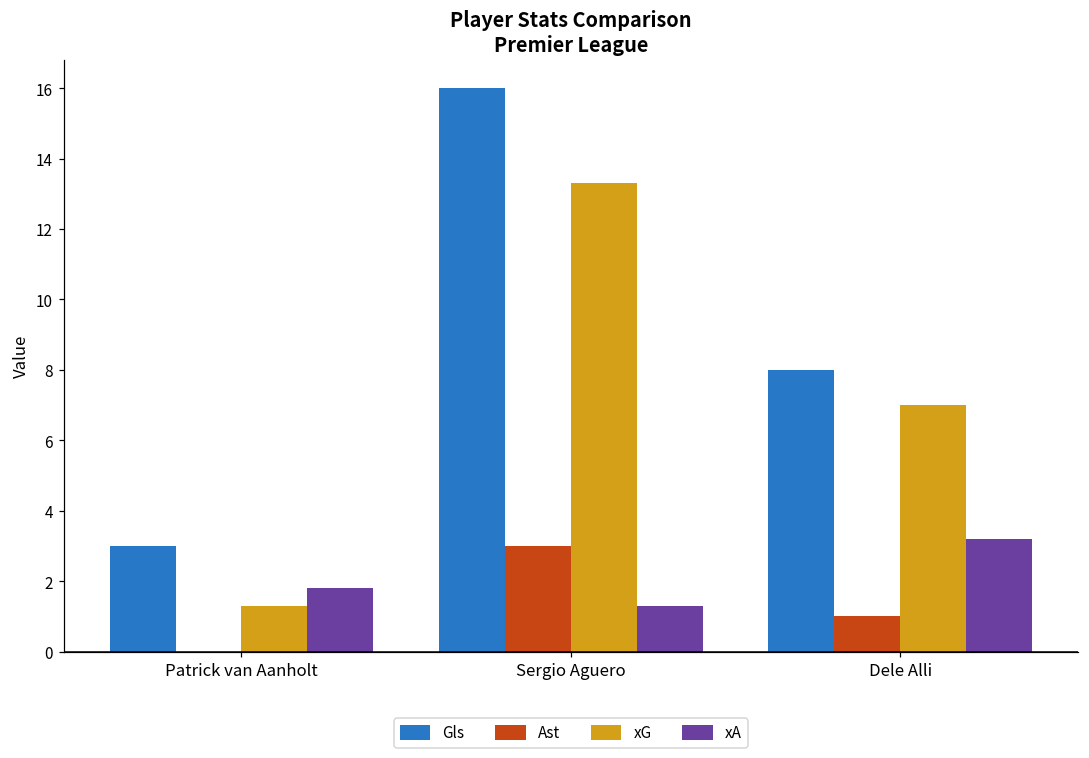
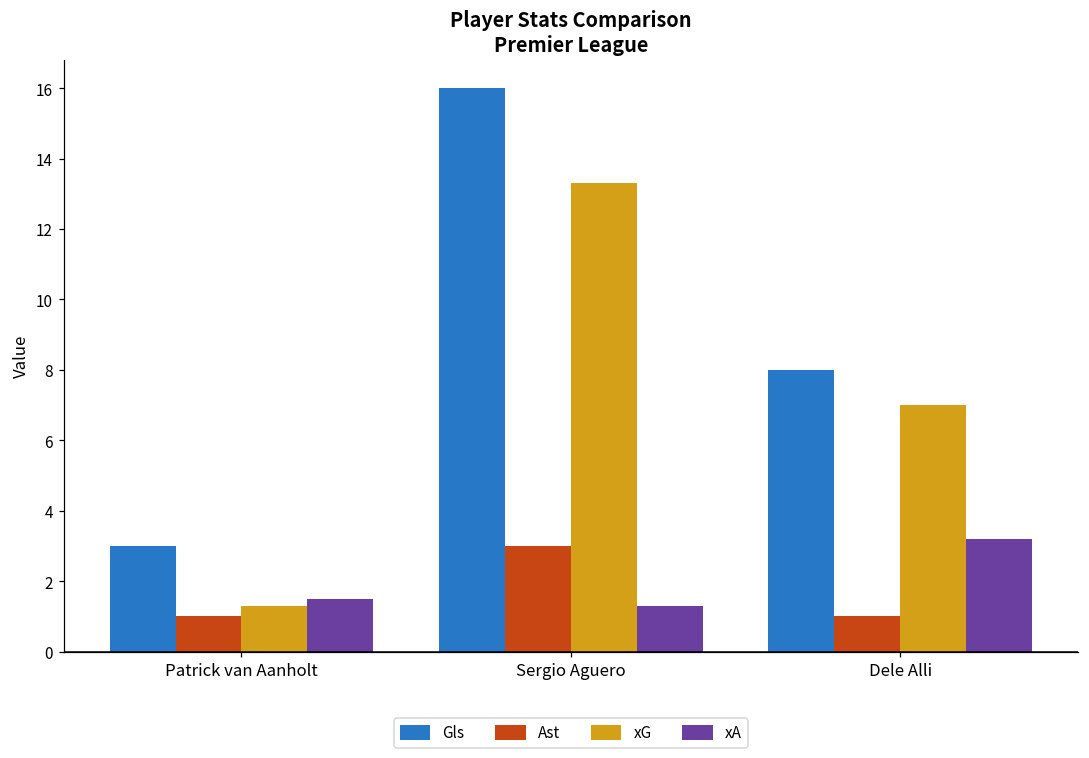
  {
    "Gls": {
      "Patrick van Aanholt": 3.0,
      "Sergio Aguero": 16.0,
      "Dele Alli": 8.0
    },
    "Ast": {
-     "Patrick van Aanholt": 0,
+     "Patrick van Aanholt": 1,
      "Sergio Aguero": 3,
      "Dele Alli": 1
    },
    "xG": {
      "Patrick van Aanholt": 1.3,
      "Sergio Aguero": 13.3,
      "Dele Alli": 7.0
    },
    "xA": {
-     "Patrick van Aanholt": 1.8,
+     "Patrick van Aanholt": 1.5,
      "Sergio Aguero": 1.3,
      "Dele Alli": 3.2
    }
  }
